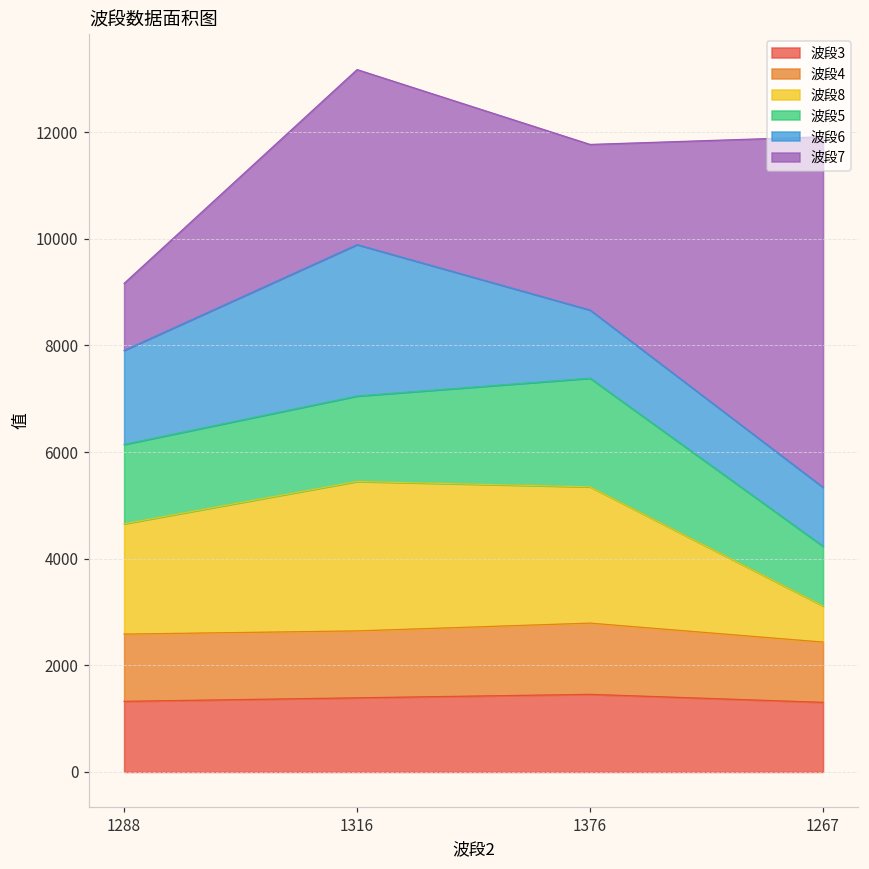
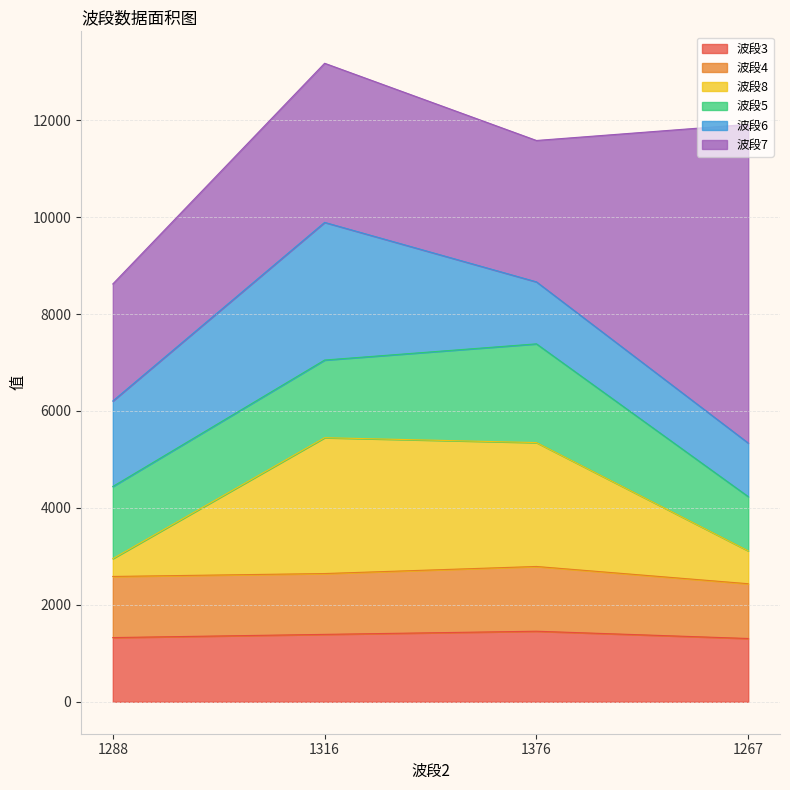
  {
    "波段8": {
-     "1288": 2100,
+     "1288": 400,
      "1316": 2800,
      "1376": 2600,
      "1267": 700
    },
    "波段5": {
      "1288": 1500,
      "1316": 1600,
      "1376": 2000,
      "1267": 1100
    },
    "波段6": {
      "1288": 1800,
      "1316": 2800,
      "1376": 1300,
      "1267": 1100
    },
    "波段7": {
-     "1288": 1300,
+     "1288": 2400,
      "1316": 3300,
-     "1376": 3100
+     "1376": 2900
    }
  }
